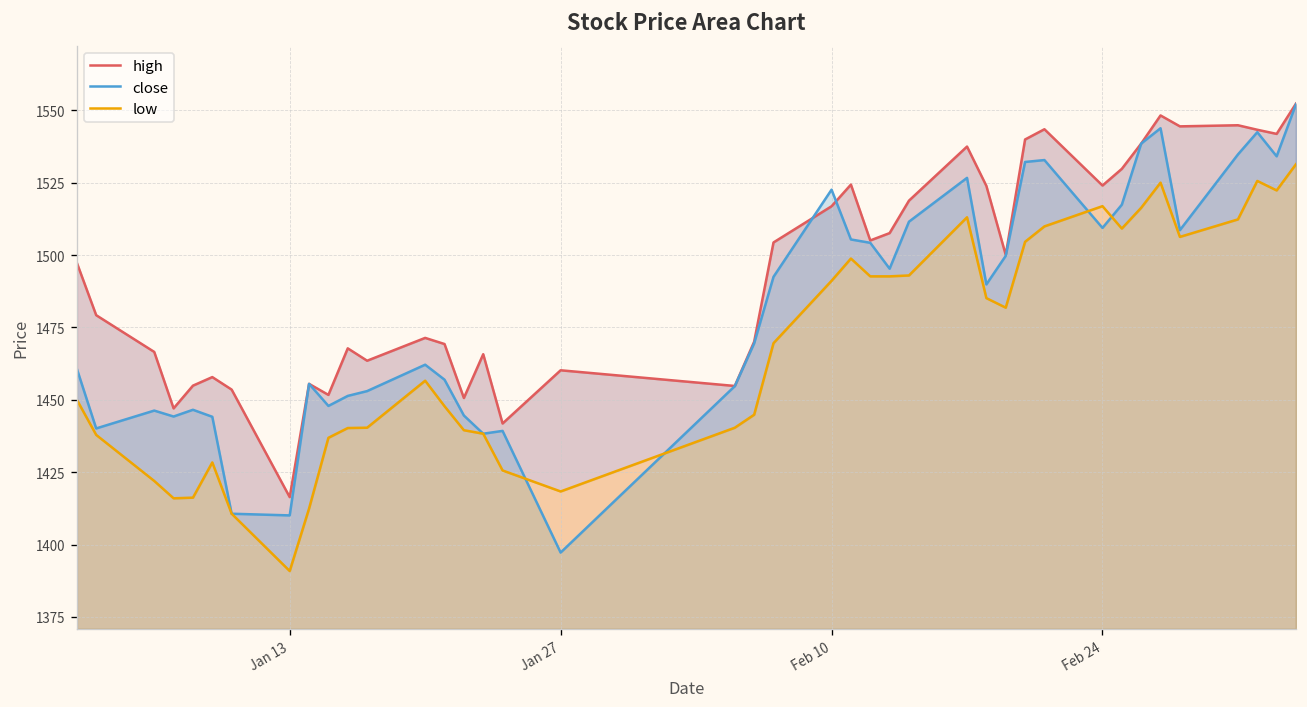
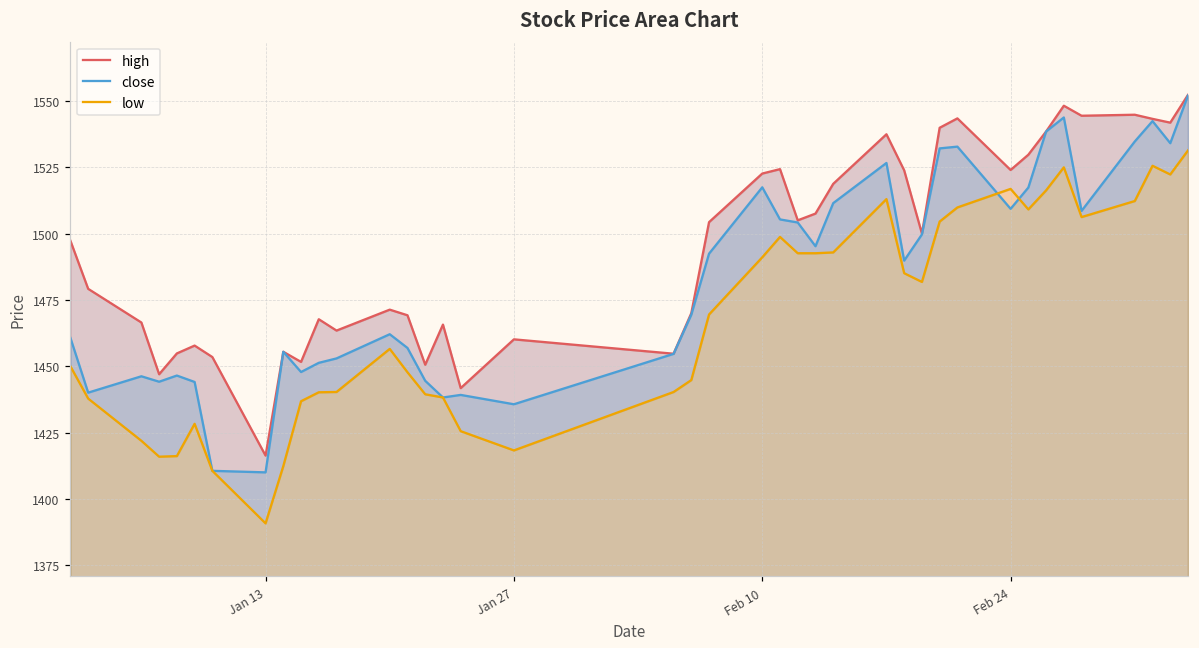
  {
    "high": {
      "Jan 13": 1416,
      "Jan 27": 1460,
-     "Feb 10": 1517,
+     "Feb 10": 1523,
      "Feb 24": 1524
    },
    "close": {
      "Jan 13": 1410,
-     "Jan 27": 1397,
-     "Feb 10": 1523,
+     "Jan 27": 1436,
+     "Feb 10": 1517,
      "Feb 24": 1509
    },
    "low": {
      "Jan 13": 1391,
      "Jan 27": 1418,
      "Feb 10": 1491,
      "Feb 24": 1517
    }
  }
